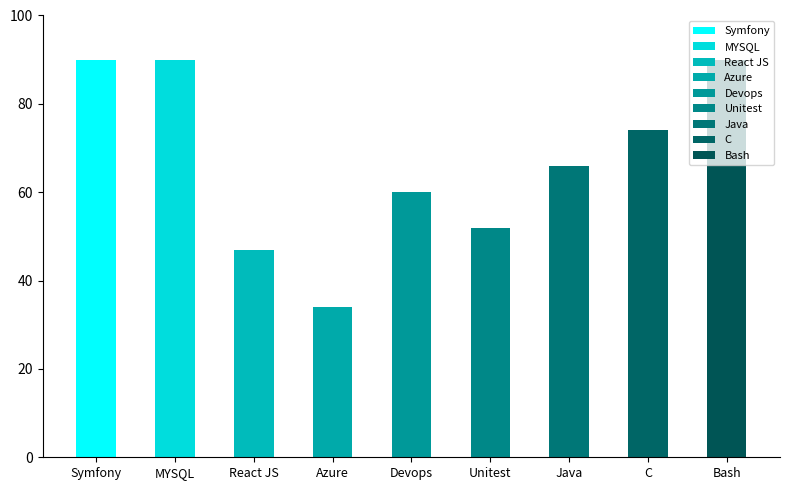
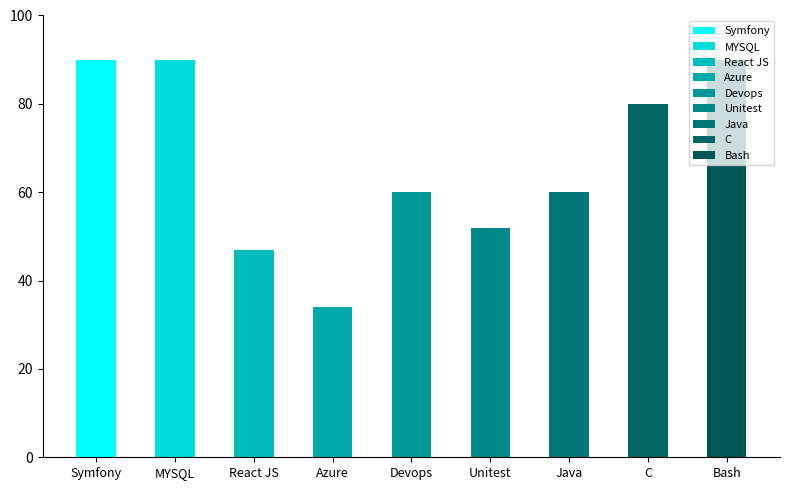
  {
    "Symfony": 90,
    "MYSQL": 90,
    "React JS": 47,
    "Azure": 34,
    "Devops": 60,
    "Unitest": 52,
-   "Java": 66,
-   "C": 74
+   "Java": 60,
+   "C": 80
  }
